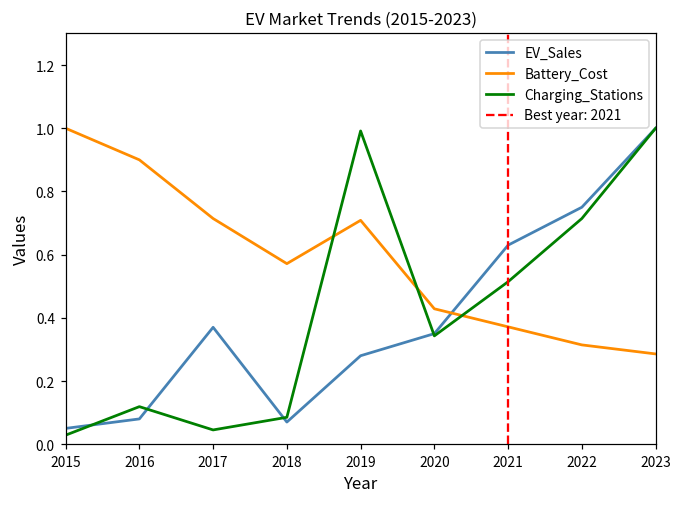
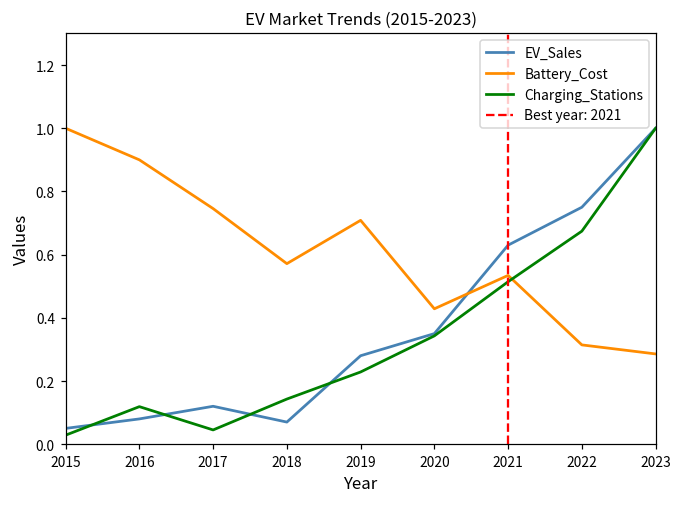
  {
    "EV_Sales": {
      "2015": 0.05,
      "2016": 0.08,
-     "2017": 0.37,
+     "2017": 0.12,
      "2018": 0.07,
      "2019": 0.28,
      "2021": 0.63,
      "2022": 0.75
    },
    "Battery_Cost": {
      "2015": 1.00,
      "2016": 0.90,
-     "2017": 0.71,
+     "2017": 0.75,
      "2018": 0.57,
      "2019": 0.71,
      "2020": 0.43,
-     "2021": 0.37,
+     "2021": 0.53,
      "2022": 0.31,
      "2023": 0.29
    },
    "Charging_Stations": {
      "2015": 0.03,
      "2016": 0.12,
      "2017": 0.05,
-     "2018": 0.09,
-     "2019": 0.99,
+     "2018": 0.14,
+     "2019": 0.23,
      "2021": 0.51,
-     "2022": 0.71
+     "2022": 0.67
    }
  }
